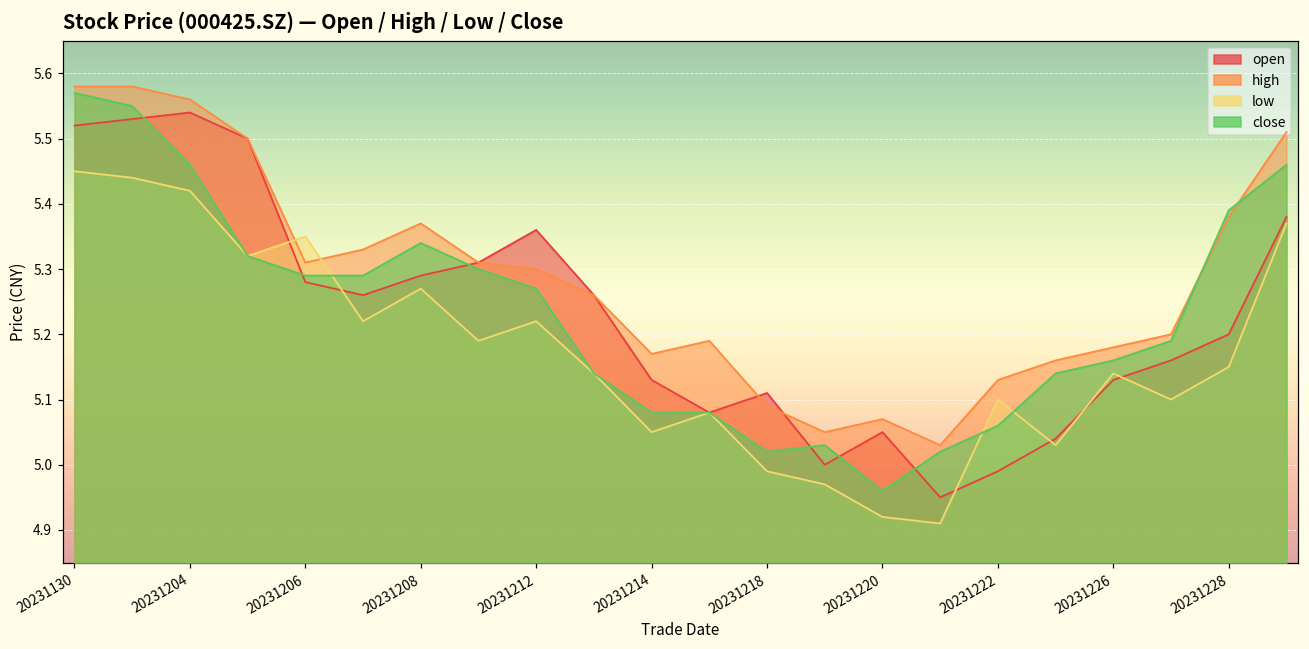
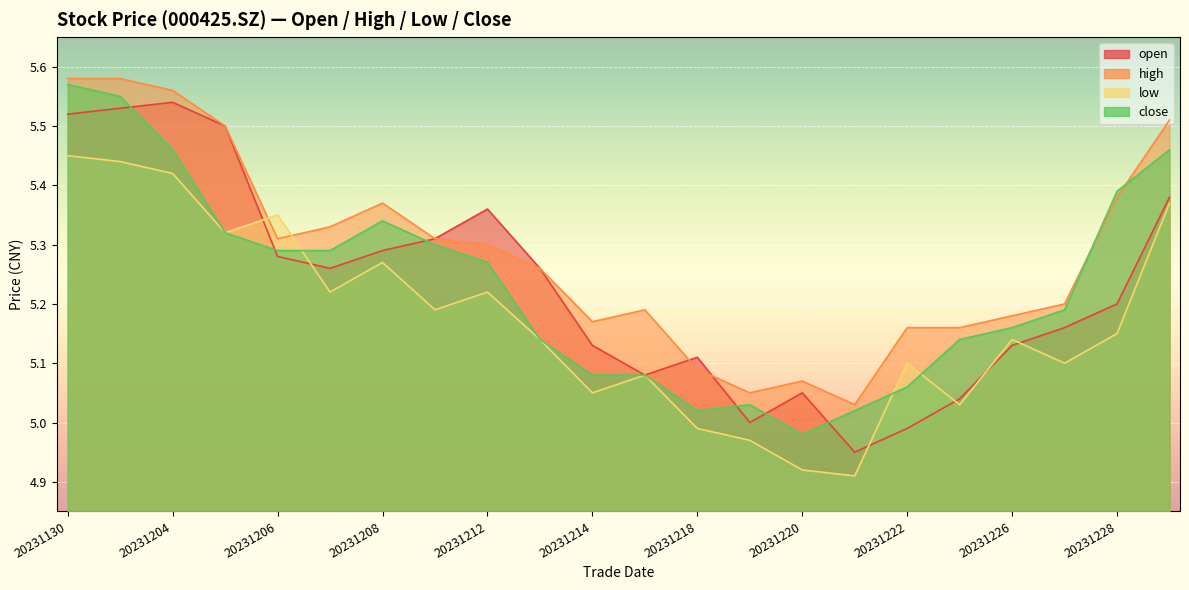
  {
    "open": {
      "20231130": 5.52,
      "20231204": 5.54,
      "20231206": 5.28,
      "20231208": 5.29,
      "20231212": 5.36,
      "20231214": 5.13,
      "20231218": 5.11,
      "20231220": 5.05,
      "20231222": 4.99,
      "20231226": 5.13,
      "20231228": 5.20
    },
    "high": {
      "20231130": 5.58,
      "20231204": 5.56,
      "20231206": 5.31,
      "20231208": 5.37,
      "20231212": 5.30,
      "20231214": 5.17,
      "20231218": 5.09,
      "20231220": 5.07,
-     "20231222": 5.13,
+     "20231222": 5.16,
      "20231226": 5.18,
      "20231228": 5.38
    },
    "low": {
      "20231130": 5.45,
      "20231204": 5.42,
      "20231206": 5.35,
      "20231208": 5.27,
      "20231212": 5.22,
      "20231214": 5.05,
      "20231218": 4.99,
      "20231220": 4.92,
      "20231222": 5.10,
      "20231226": 5.14,
      "20231228": 5.15
    },
    "close": {
      "20231130": 5.57,
      "20231204": 5.46,
      "20231206": 5.29,
      "20231208": 5.34,
      "20231212": 5.27,
      "20231214": 5.08,
      "20231218": 5.02,
-     "20231220": 4.96,
+     "20231220": 4.98,
      "20231222": 5.06,
      "20231226": 5.16,
      "20231228": 5.39
    }
  }
